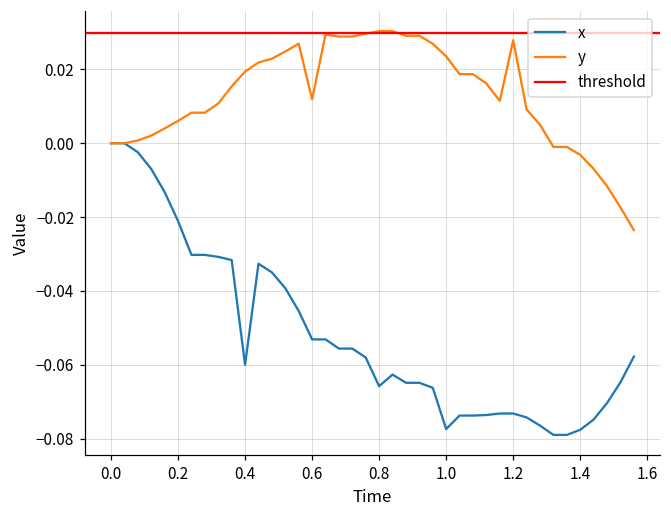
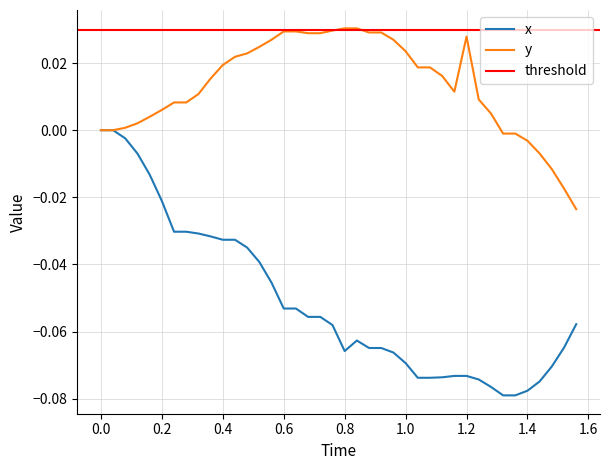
  {
    "x": {
      "0.2": -0.021,
-     "0.4": -0.060,
+     "0.4": -0.033,
      "0.6": -0.053,
      "0.8": -0.066,
-     "1.0": -0.077,
+     "1.0": -0.069,
      "1.2": -0.073,
      "1.4": -0.078
    },
    "y": {
      "0.2": 0.006,
      "0.4": 0.019,
-     "0.6": 0.012,
+     "0.6": 0.029,
      "0.8": 0.030,
      "1.0": 0.024,
      "1.2": 0.028,
      "1.4": -0.003
    }
  }
